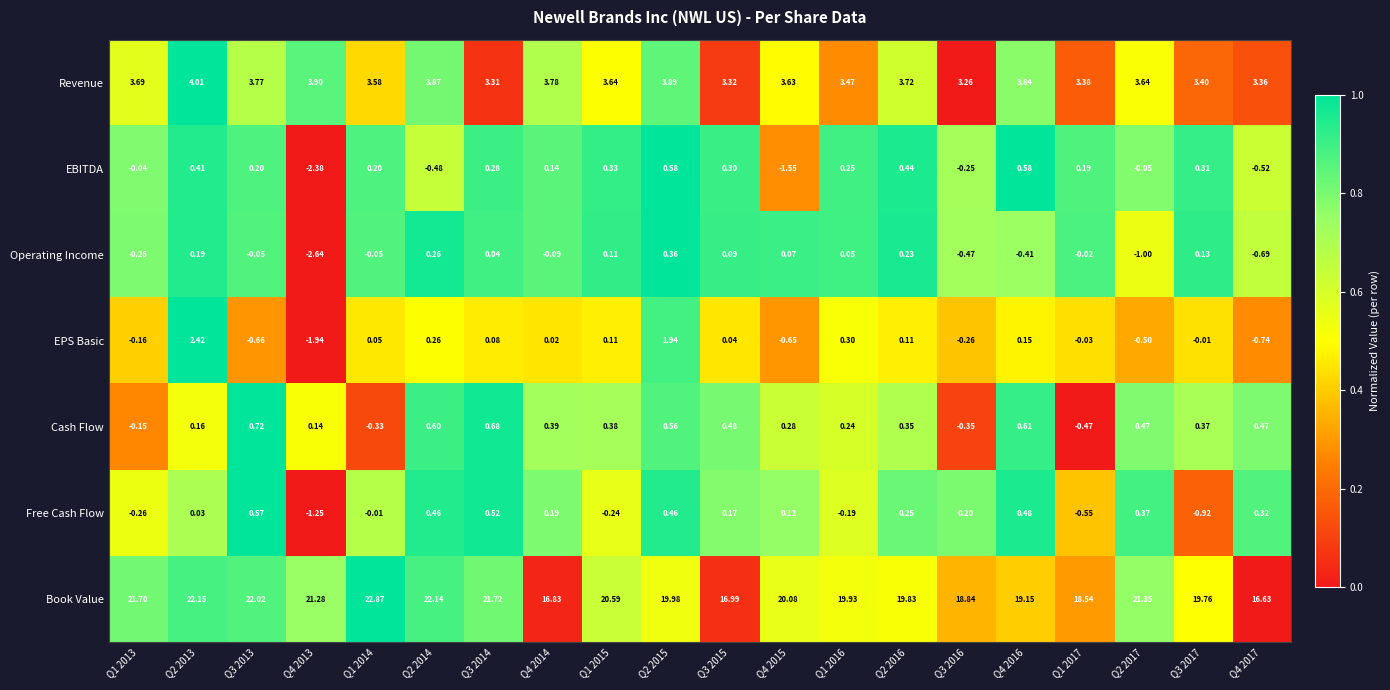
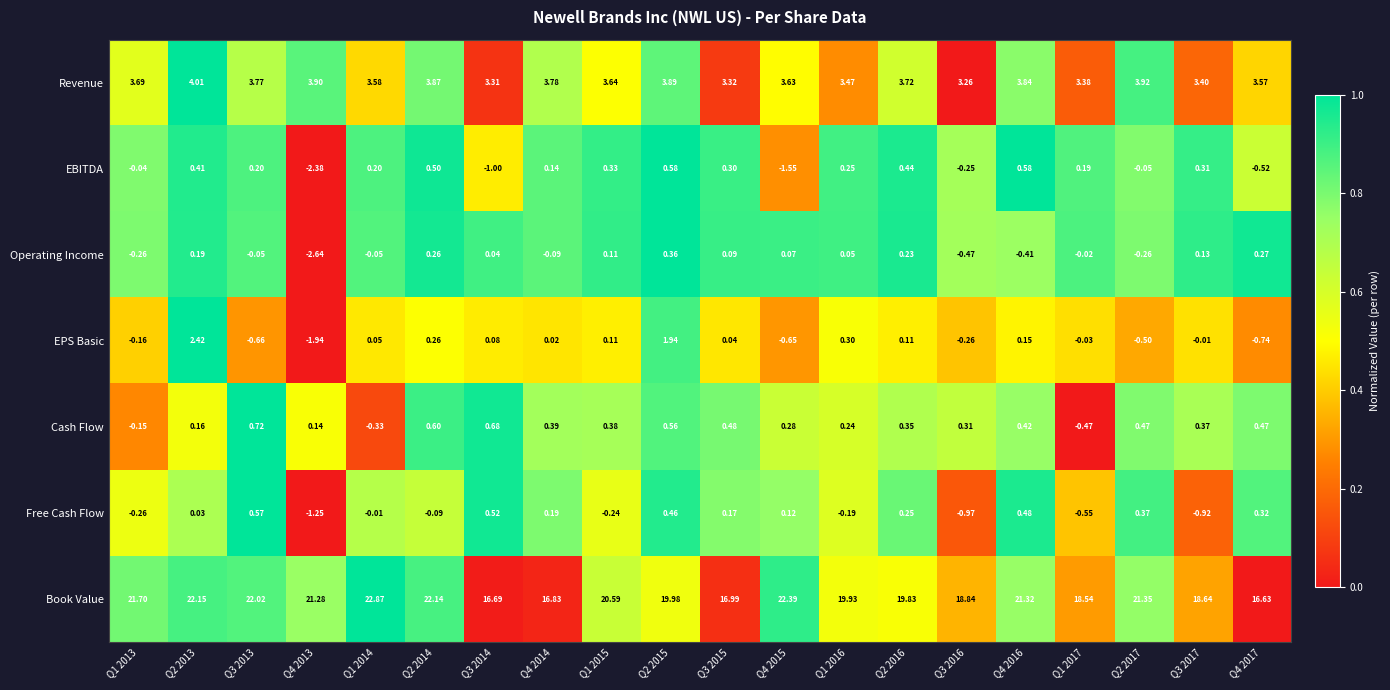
  {
    "Revenue": {
      "Q1 2013": 3.69,
      "Q2 2013": 4.01,
      "Q3 2013": 3.77,
      "Q4 2013": 3.90,
      "Q1 2014": 3.58,
      "Q2 2014": 3.87,
      "Q3 2014": 3.31,
      "Q4 2014": 3.78,
      "Q1 2015": 3.64,
      "Q2 2015": 3.89,
      "Q3 2015": 3.32,
      "Q4 2015": 3.63,
      "Q1 2016": 3.47,
      "Q2 2016": 3.72,
      "Q3 2016": 3.26,
      "Q4 2016": 3.84,
      "Q1 2017": 3.38,
-     "Q2 2017": 3.64,
+     "Q2 2017": 3.92,
      "Q3 2017": 3.40,
-     "Q4 2017": 3.36
+     "Q4 2017": 3.57
    },
    "EBITDA": {
      "Q1 2013": -0.04,
      "Q2 2013": 0.41,
      "Q3 2013": 0.20,
      "Q4 2013": -2.38,
      "Q1 2014": 0.20,
-     "Q2 2014": -0.48,
-     "Q3 2014": 0.28,
+     "Q2 2014": 0.50,
+     "Q3 2014": -1.00,
      "Q4 2014": 0.14,
      "Q1 2015": 0.33,
      "Q2 2015": 0.58,
      "Q3 2015": 0.30,
      "Q4 2015": -1.55,
      "Q1 2016": 0.25,
      "Q2 2016": 0.44,
      "Q3 2016": -0.25,
      "Q4 2016": 0.58,
      "Q1 2017": 0.19,
      "Q2 2017": -0.05,
      "Q3 2017": 0.31,
      "Q4 2017": -0.52
    },
    "Operating Income": {
      "Q1 2013": -0.26,
      "Q2 2013": 0.19,
      "Q3 2013": -0.05,
      "Q4 2013": -2.64,
      "Q1 2014": -0.05,
      "Q2 2014": 0.26,
      "Q3 2014": 0.04,
      "Q4 2014": -0.09,
      "Q1 2015": 0.11,
      "Q2 2015": 0.36,
      "Q3 2015": 0.09,
      "Q4 2015": 0.07,
      "Q1 2016": 0.05,
      "Q2 2016": 0.23,
      "Q3 2016": -0.47,
      "Q4 2016": -0.41,
      "Q1 2017": -0.02,
-     "Q2 2017": -1.00,
+     "Q2 2017": -0.26,
      "Q3 2017": 0.13,
-     "Q4 2017": -0.69
+     "Q4 2017": 0.27
    },
    "EPS Basic": {
      "Q1 2013": -0.16,
      "Q2 2013": 2.42,
      "Q3 2013": -0.66,
      "Q4 2013": -1.94,
      "Q1 2014": 0.05,
      "Q2 2014": 0.26,
      "Q3 2014": 0.08,
      "Q4 2014": 0.02,
      "Q1 2015": 0.11,
      "Q2 2015": 1.94,
      "Q3 2015": 0.04,
      "Q4 2015": -0.65,
      "Q1 2016": 0.30,
      "Q2 2016": 0.11,
      "Q3 2016": -0.26,
      "Q4 2016": 0.15,
      "Q1 2017": -0.03,
      "Q2 2017": -0.50,
      "Q3 2017": -0.01,
      "Q4 2017": -0.74
    },
    "Cash Flow": {
      "Q1 2013": -0.15,
      "Q2 2013": 0.16,
      "Q3 2013": 0.72,
      "Q4 2013": 0.14,
      "Q1 2014": -0.33,
      "Q2 2014": 0.60,
      "Q3 2014": 0.68,
      "Q4 2014": 0.39,
      "Q1 2015": 0.38,
      "Q2 2015": 0.56,
      "Q3 2015": 0.48,
      "Q4 2015": 0.28,
      "Q1 2016": 0.24,
      "Q2 2016": 0.35,
-     "Q3 2016": -0.35,
-     "Q4 2016": 0.61,
+     "Q3 2016": 0.31,
+     "Q4 2016": 0.42,
      "Q1 2017": -0.47,
      "Q2 2017": 0.47,
      "Q3 2017": 0.37,
      "Q4 2017": 0.47
    },
    "Free Cash Flow": {
      "Q1 2013": -0.26,
      "Q2 2013": 0.03,
      "Q3 2013": 0.57,
      "Q4 2013": -1.25,
      "Q1 2014": -0.01,
-     "Q2 2014": 0.46,
+     "Q2 2014": -0.09,
      "Q3 2014": 0.52,
      "Q4 2014": 0.19,
      "Q1 2015": -0.24,
      "Q2 2015": 0.46,
      "Q3 2015": 0.17,
      "Q4 2015": 0.12,
      "Q1 2016": -0.19,
      "Q2 2016": 0.25,
-     "Q3 2016": 0.20,
+     "Q3 2016": -0.97,
      "Q4 2016": 0.48,
      "Q1 2017": -0.55,
      "Q2 2017": 0.37,
      "Q3 2017": -0.92,
      "Q4 2017": 0.32
    },
    "Book Value": {
      "Q1 2013": 21.70,
      "Q2 2013": 22.15,
      "Q3 2013": 22.02,
      "Q4 2013": 21.28,
      "Q1 2014": 22.87,
      "Q2 2014": 22.14,
-     "Q3 2014": 21.72,
+     "Q3 2014": 16.69,
      "Q4 2014": 16.83,
      "Q1 2015": 20.59,
      "Q2 2015": 19.98,
      "Q3 2015": 16.99,
-     "Q4 2015": 20.08,
+     "Q4 2015": 22.39,
      "Q1 2016": 19.93,
      "Q2 2016": 19.83,
      "Q3 2016": 18.84,
-     "Q4 2016": 19.15,
+     "Q4 2016": 21.32,
      "Q1 2017": 18.54,
      "Q2 2017": 21.35,
-     "Q3 2017": 19.76,
+     "Q3 2017": 18.64,
      "Q4 2017": 16.63
    }
  }
